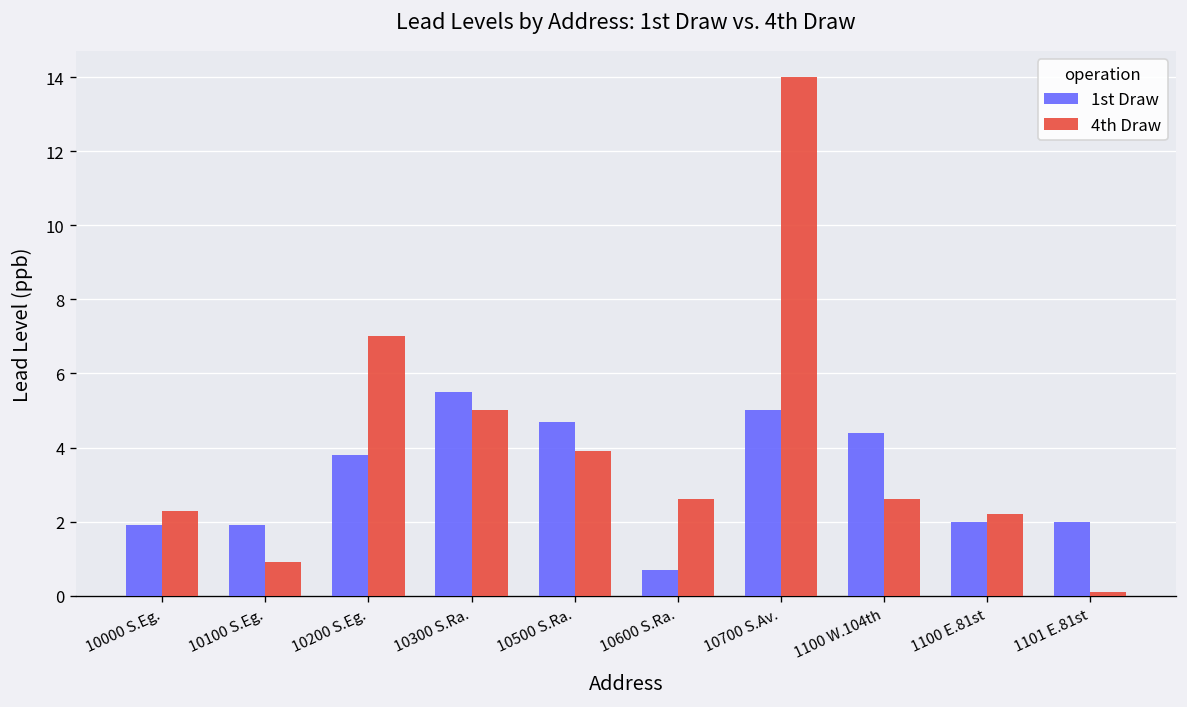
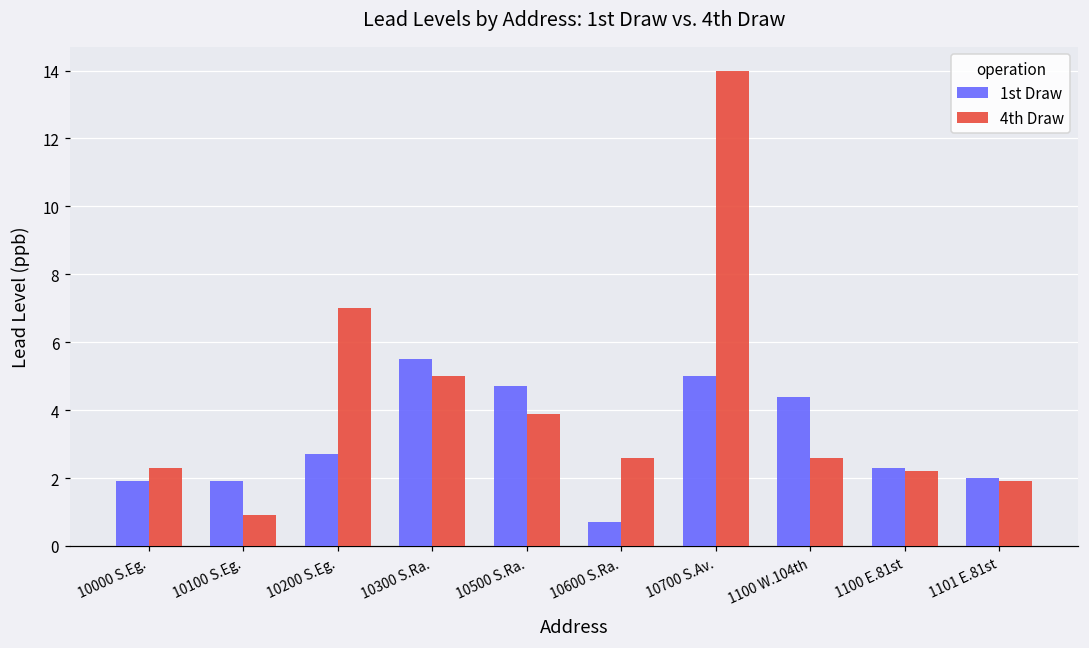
  {
    "1st Draw": {
      "10000 S.Eg.": 1.9,
      "10100 S.Eg.": 1.9,
-     "10200 S.Eg.": 3.8,
+     "10200 S.Eg.": 2.7,
      "10300 S.Ra.": 5.5,
      "10500 S.Ra.": 4.7,
      "10600 S.Ra.": 0.7,
      "10700 S.Av.": 5.0,
      "1100 W.104th": 4.4,
-     "1100 E.81st": 2.0,
+     "1100 E.81st": 2.3,
      "1101 E.81st": 2.0
    },
    "4th Draw": {
      "10000 S.Eg.": 2.3,
      "10100 S.Eg.": 0.9,
      "10200 S.Eg.": 7.0,
      "10300 S.Ra.": 5.0,
      "10500 S.Ra.": 3.9,
      "10600 S.Ra.": 2.6,
      "10700 S.Av.": 14.0,
      "1100 W.104th": 2.6,
      "1100 E.81st": 2.2,
-     "1101 E.81st": 0.1
+     "1101 E.81st": 1.9
    }
  }
